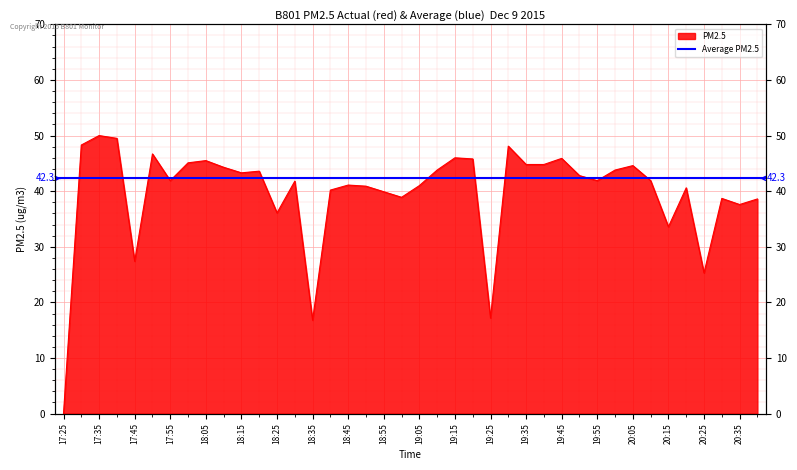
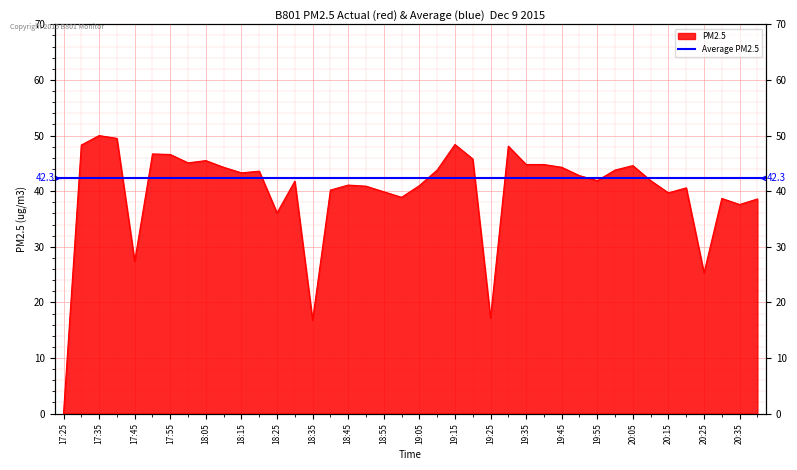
  {
    "17:25": 0,
    "17:35": 50,
    "17:45": 27,
-   "17:55": 42,
+   "17:55": 47,
    "18:05": 46,
    "18:15": 43,
    "18:25": 36,
    "18:35": 17,
    "18:45": 41,
    "18:55": 40,
    "19:05": 41,
-   "19:15": 46,
+   "19:15": 48,
    "19:25": 17,
    "19:35": 45,
-   "19:45": 46,
+   "19:45": 44,
    "19:55": 42,
    "20:05": 45,
-   "20:15": 34,
+   "20:15": 40,
    "20:25": 25,
    "20:35": 38
  }
